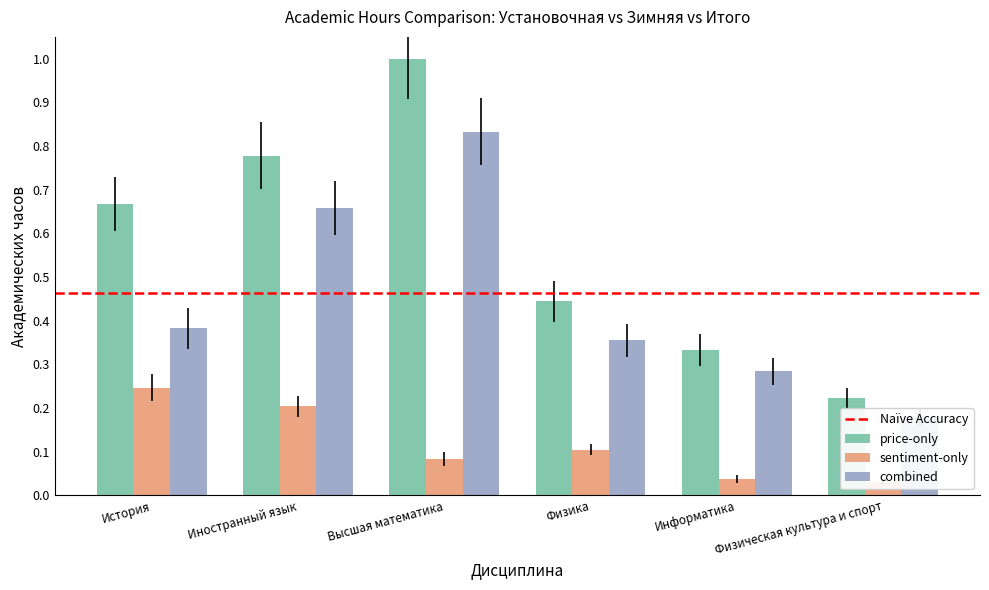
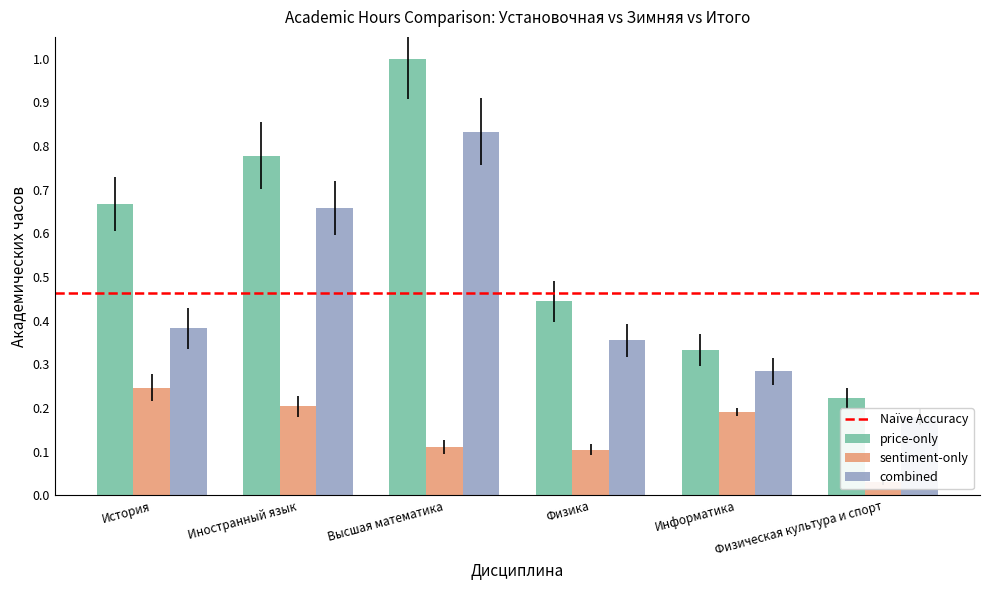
  {
    "sentiment-only": {
      "История": 0.25,
      "Иностранный язык": 0.20,
-     "Высшая математика": 0.08,
+     "Высшая математика": 0.11,
      "Физика": 0.10,
-     "Информатика": 0.04
+     "Информатика": 0.19
    }
  }
